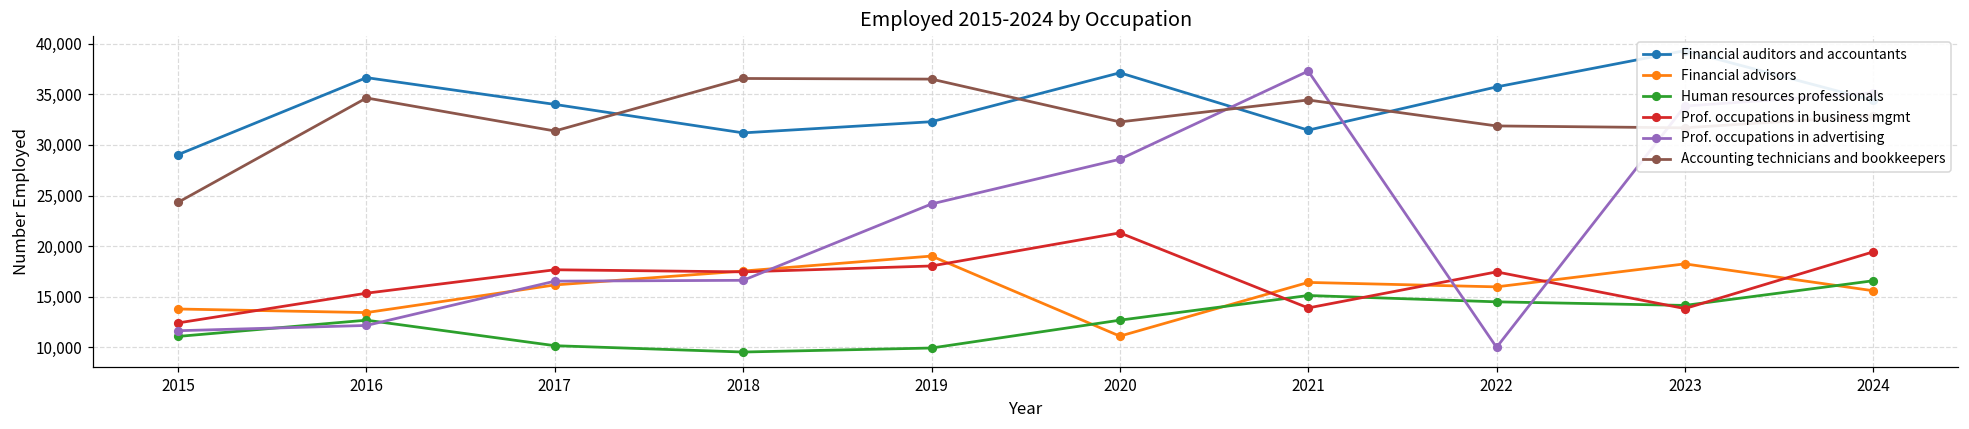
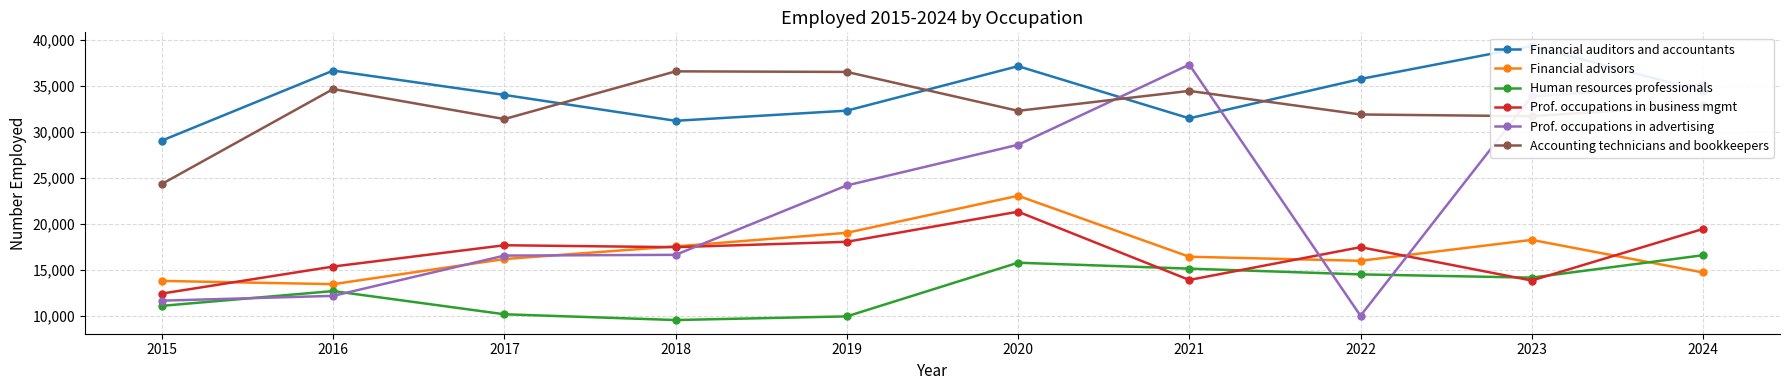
  {
    "Financial auditors and accountants": {
      "2015": "29,000",
      "2016": "37,000",
      "2017": "34,000",
      "2018": "31,000",
      "2019": "32,000",
      "2020": "37,000",
      "2021": "31,000",
      "2022": "36,000"
    },
    "Financial advisors": {
      "2015": "14,000",
      "2016": "13,000",
      "2017": "16,000",
      "2019": "19,000",
-     "2020": "11,000",
+     "2020": "23,000",
      "2021": "16,000",
      "2022": "16,000",
      "2023": "18,000",
-     "2024": "16,000"
+     "2024": "15,000"
    },
    "Human resources professionals": {
      "2015": "11,000",
      "2016": "13,000",
      "2017": "10,000",
      "2018": "10,000",
      "2019": "10,000",
-     "2020": "13,000",
+     "2020": "16,000",
      "2021": "15,000",
      "2022": "15,000",
      "2023": "14,000",
      "2024": "17,000"
    },
    "Prof. occupations in business mgmt": {
      "2015": "12,000",
      "2016": "15,000",
      "2017": "18,000",
      "2019": "18,000",
      "2020": "21,000",
      "2021": "14,000",
      "2022": "17,000",
      "2023": "14,000",
      "2024": "19,000"
    },
    "Prof. occupations in advertising": {
      "2015": "12,000",
      "2016": "12,000",
      "2017": "17,000",
      "2018": "17,000",
      "2019": "24,000",
      "2020": "29,000",
      "2021": "37,000",
      "2022": "10,000"
    },
    "Accounting technicians and bookkeepers": {
      "2015": "24,000",
      "2016": "35,000",
      "2017": "31,000",
      "2018": "37,000",
      "2019": "37,000",
      "2020": "32,000",
      "2021": "34,000",
      "2022": "32,000"
    }
  }
